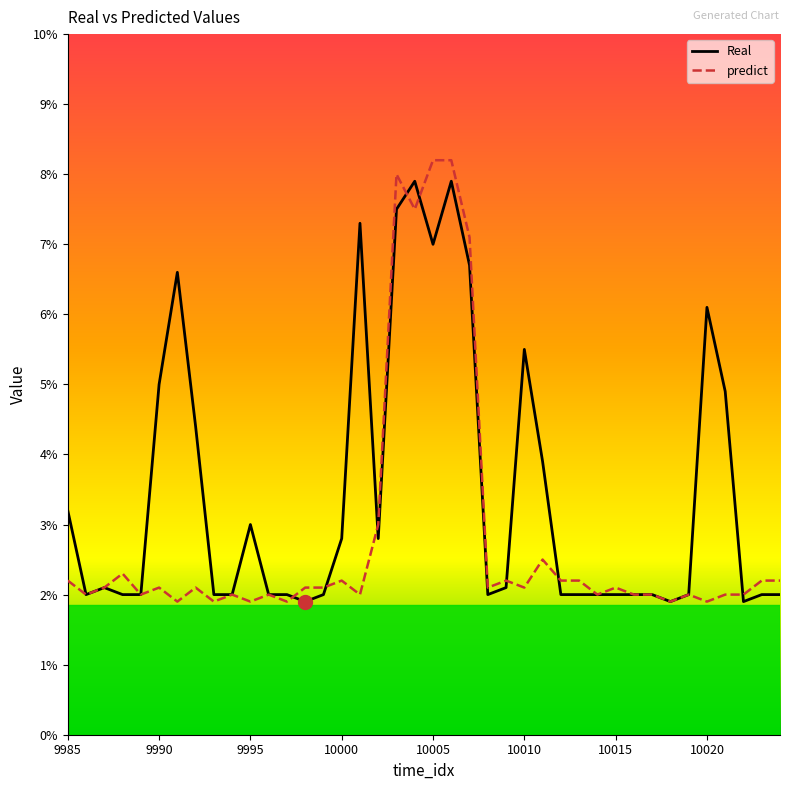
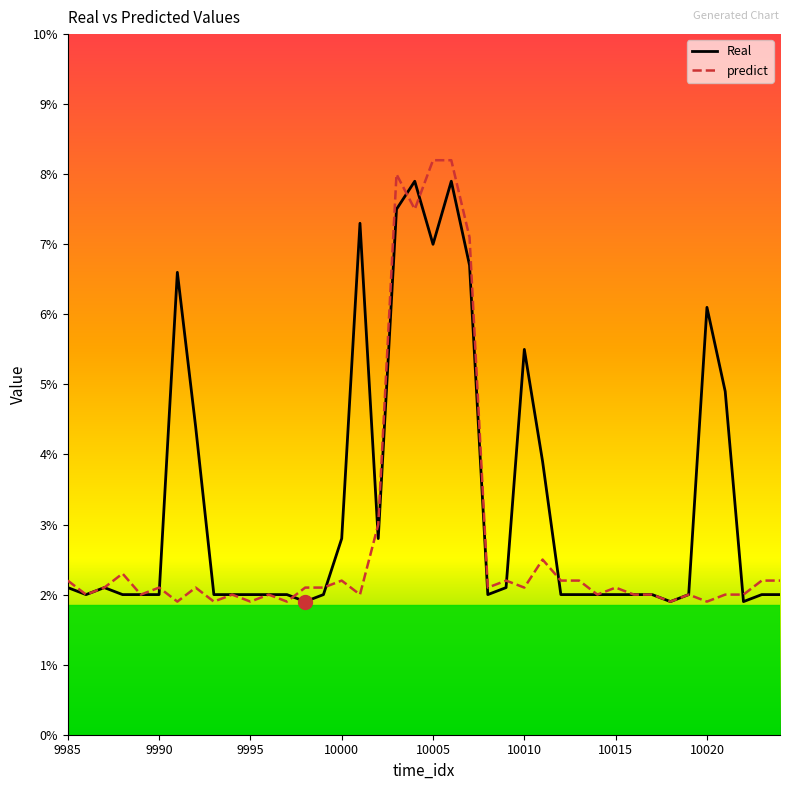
  {
    "Real": {
-     "9985": "3.2%",
-     "9990": "5.0%",
-     "9995": "3.0%",
+     "9985": "2.1%",
+     "9990": "2.0%",
+     "9995": "2.0%",
      "10000": "2.8%",
      "10005": "7.0%",
      "10010": "5.5%",
      "10015": "2.0%",
      "10020": "6.1%"
    }
  }
